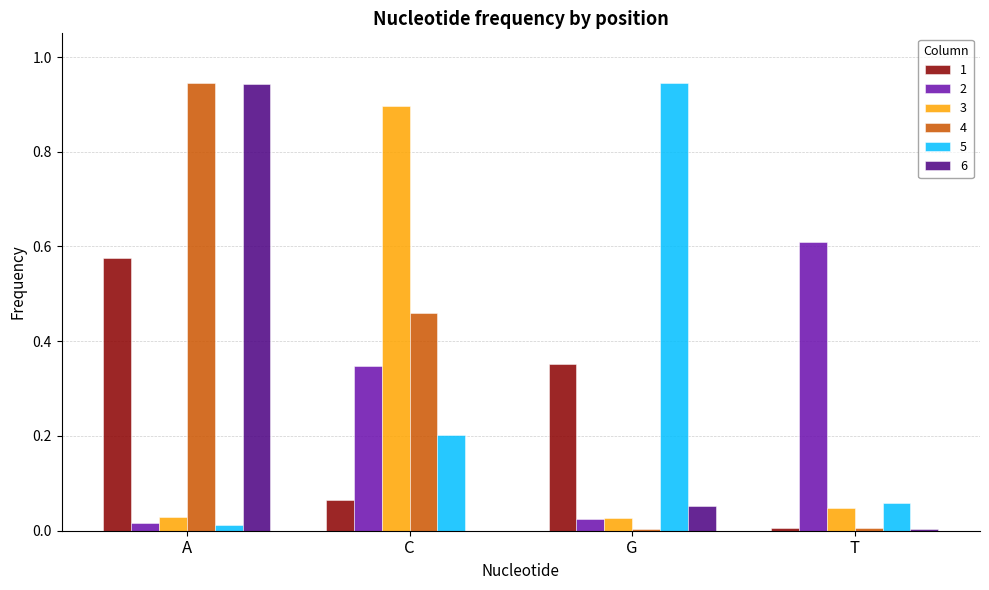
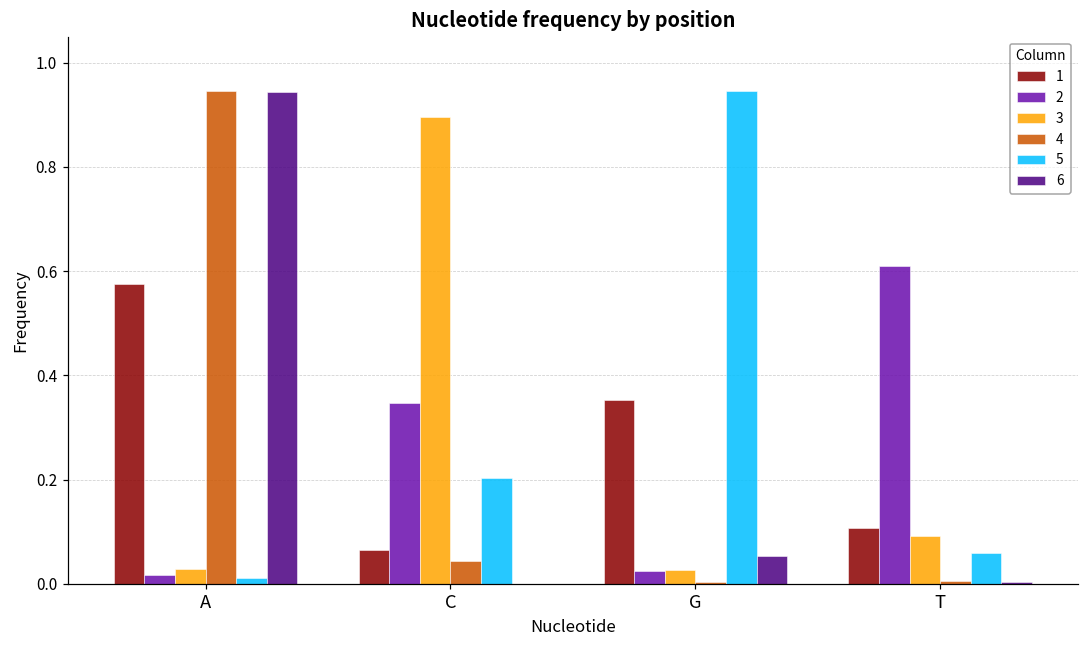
  {
    "1": {
      "A": 0.58,
      "C": 0.07,
      "G": 0.35,
-     "T": 0.01
+     "T": 0.11
    },
    "3": {
      "A": 0.03,
      "C": 0.90,
      "G": 0.03,
-     "T": 0.05
+     "T": 0.09
    },
    "4": {
      "A": 0.95,
-     "C": 0.46
+     "C": 0.04
    },
    "5": {
      "A": 0.01,
      "C": 0.20,
      "G": 0.95,
      "T": 0.06
    }
  }
